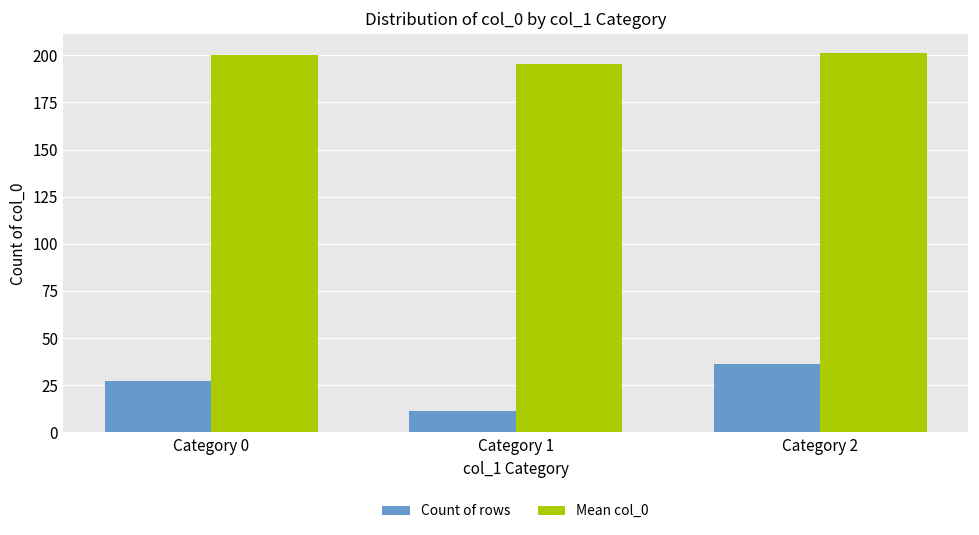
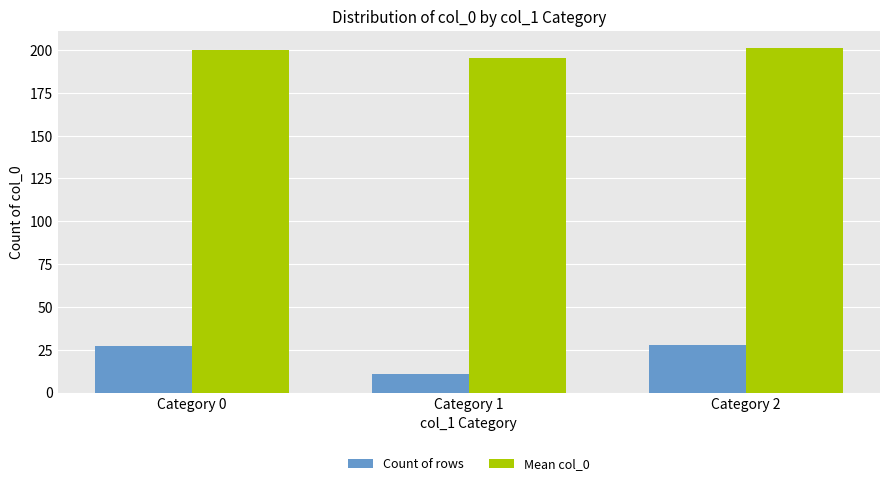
  {
    "Count of rows": {
      "Category 0": 27,
      "Category 1": 11,
-     "Category 2": 36
+     "Category 2": 28
    },
    "Mean col_0": {
      "Category 0": 200,
      "Category 1": 195,
      "Category 2": 201
    }
  }
